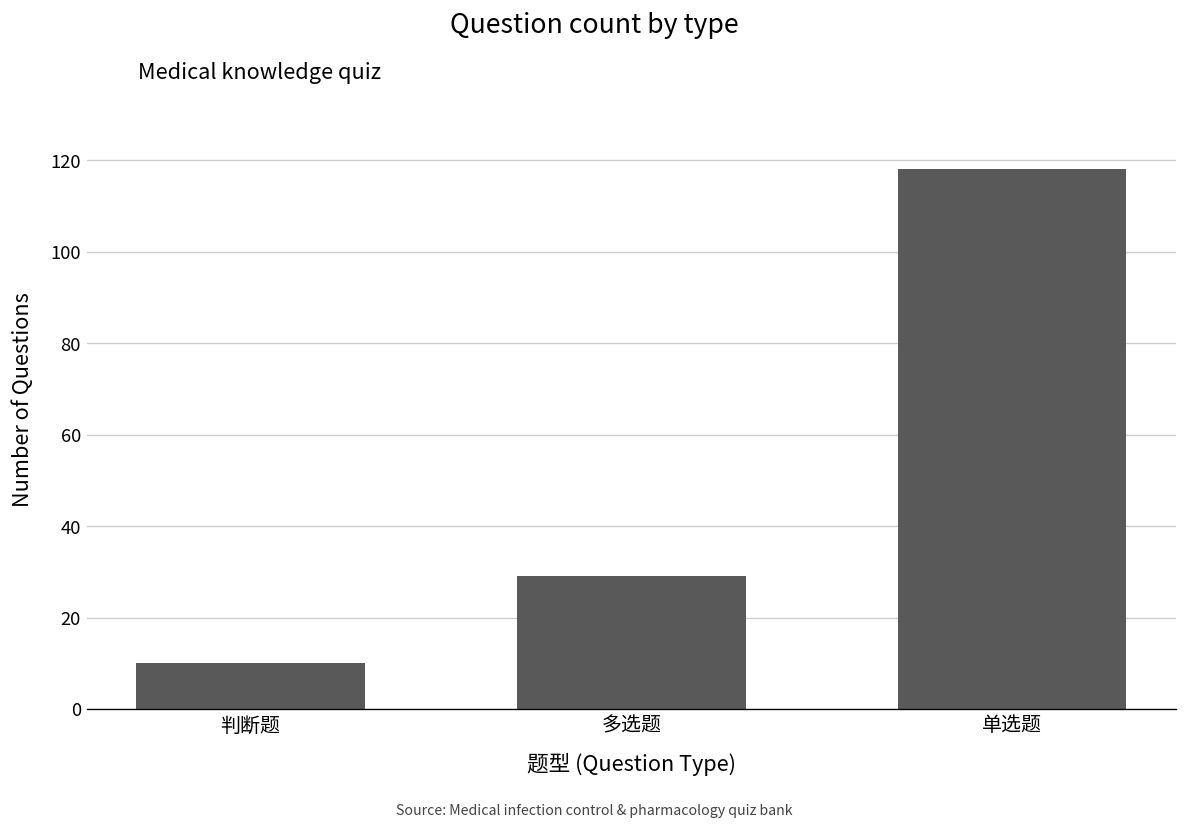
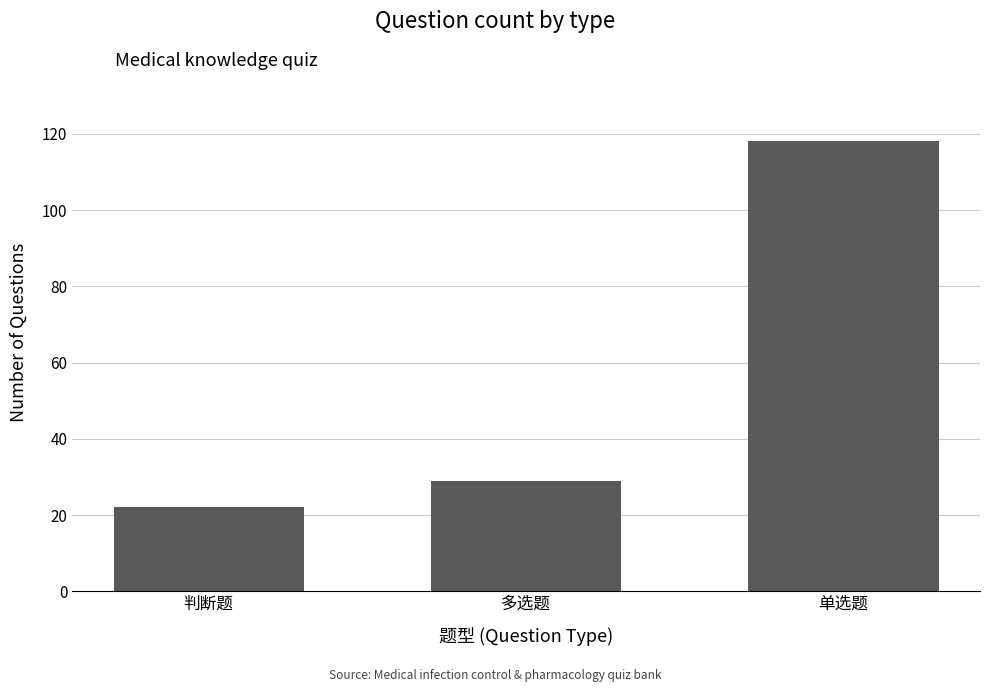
  {
-   "判断题": 10,
+   "判断题": 22,
    "多选题": 29,
    "单选题": 118
  }
